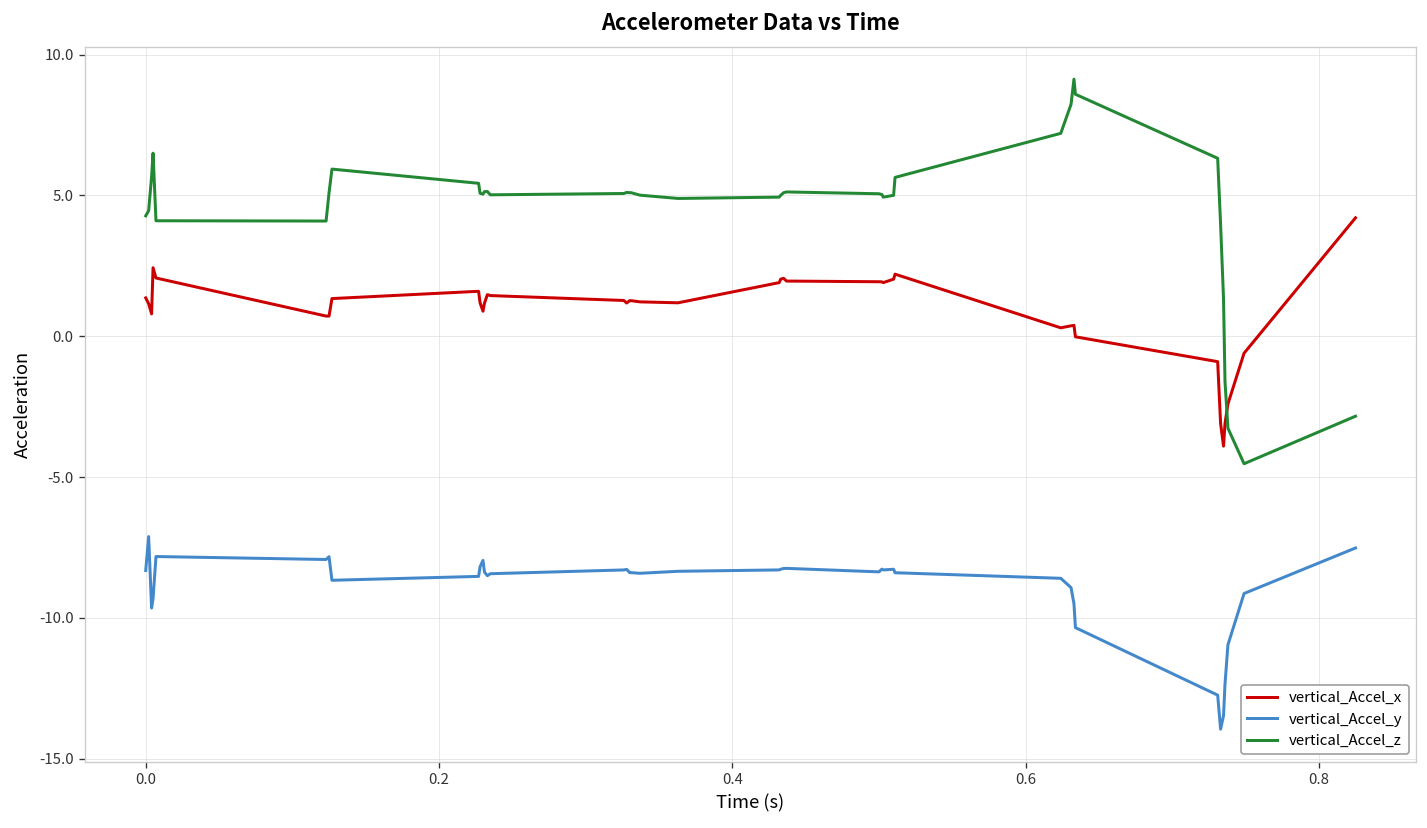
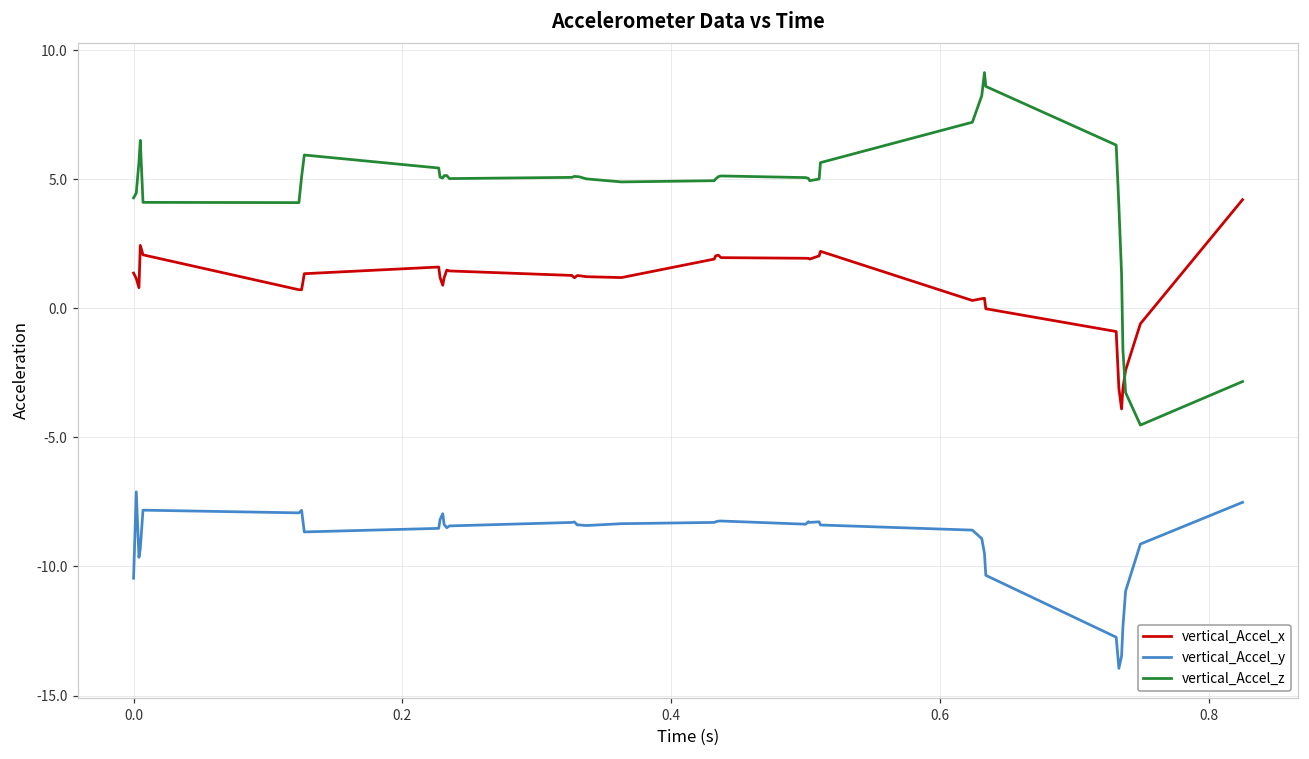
  {
    "vertical_Accel_x": {
      "0.0": 1.4
    },
    "vertical_Accel_y": {
-     "0.0": -8.3
+     "0.0": -10.5
    },
    "vertical_Accel_z": {
      "0.0": 4.3
    }
  }
